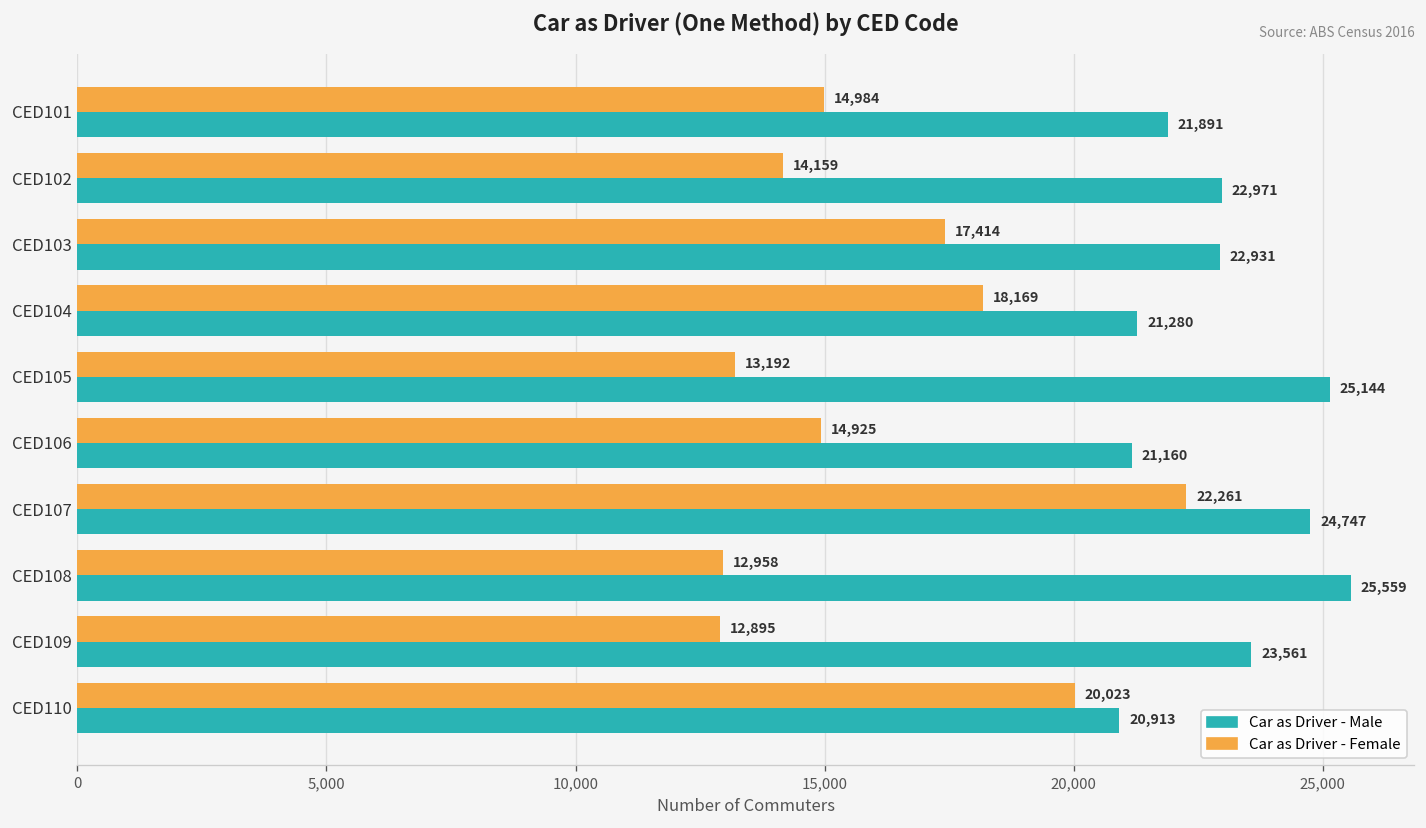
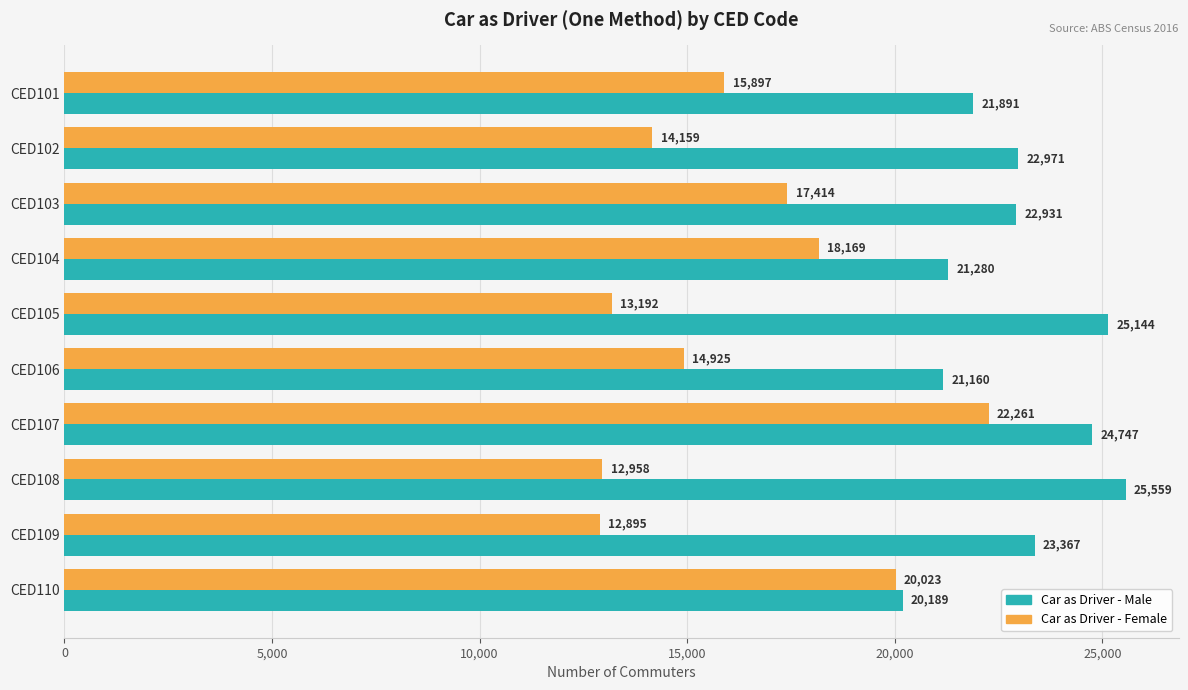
  {
    "Car as Driver - Male": {
      "CED101": "21,891",
      "CED102": "22,971",
      "CED103": "22,931",
      "CED104": "21,280",
      "CED105": "25,144",
      "CED106": "21,160",
      "CED107": "24,747",
      "CED108": "25,559",
-     "CED109": "23,561",
-     "CED110": "20,913"
+     "CED109": "23,367",
+     "CED110": "20,189"
    },
    "Car as Driver - Female": {
-     "CED101": "14,984",
+     "CED101": "15,897",
      "CED102": "14,159",
      "CED103": "17,414",
      "CED104": "18,169",
      "CED105": "13,192",
      "CED106": "14,925",
      "CED107": "22,261",
      "CED108": "12,958",
      "CED109": "12,895",
      "CED110": "20,023"
    }
  }
